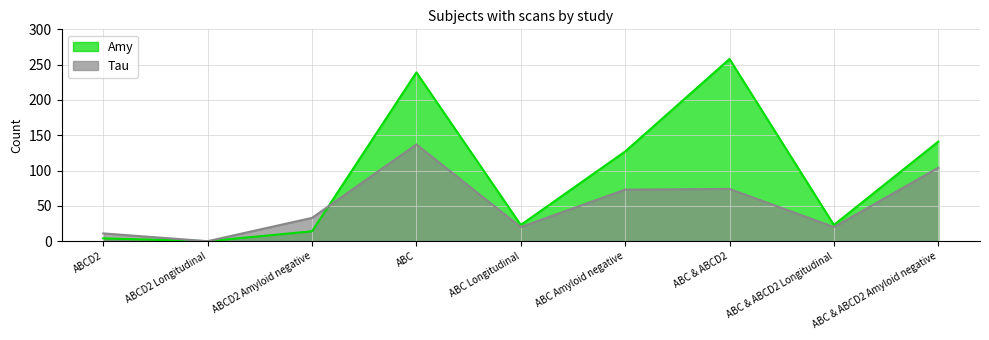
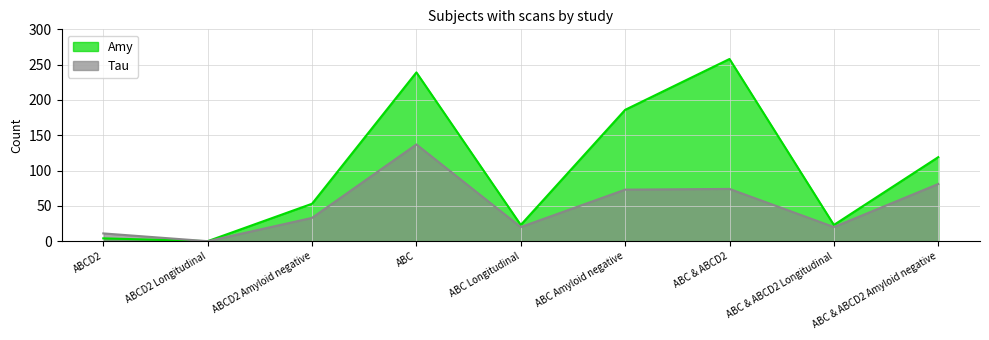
  {
    "Amy": {
      "ABCD2": 0,
-     "ABCD2 Amyloid negative": 10,
+     "ABCD2 Amyloid negative": 50,
      "ABC": 240,
-     "ABC Amyloid negative": 130,
+     "ABC Amyloid negative": 190,
      "ABC & ABCD2": 260,
-     "ABC & ABCD2 Amyloid negative": 140
+     "ABC & ABCD2 Amyloid negative": 120
    },
    "Tau": {
      "ABCD2": 10,
      "ABCD2 Amyloid negative": 30,
      "ABC": 140,
      "ABC Amyloid negative": 70,
      "ABC & ABCD2": 70,
-     "ABC & ABCD2 Amyloid negative": 100
+     "ABC & ABCD2 Amyloid negative": 80
    }
  }
